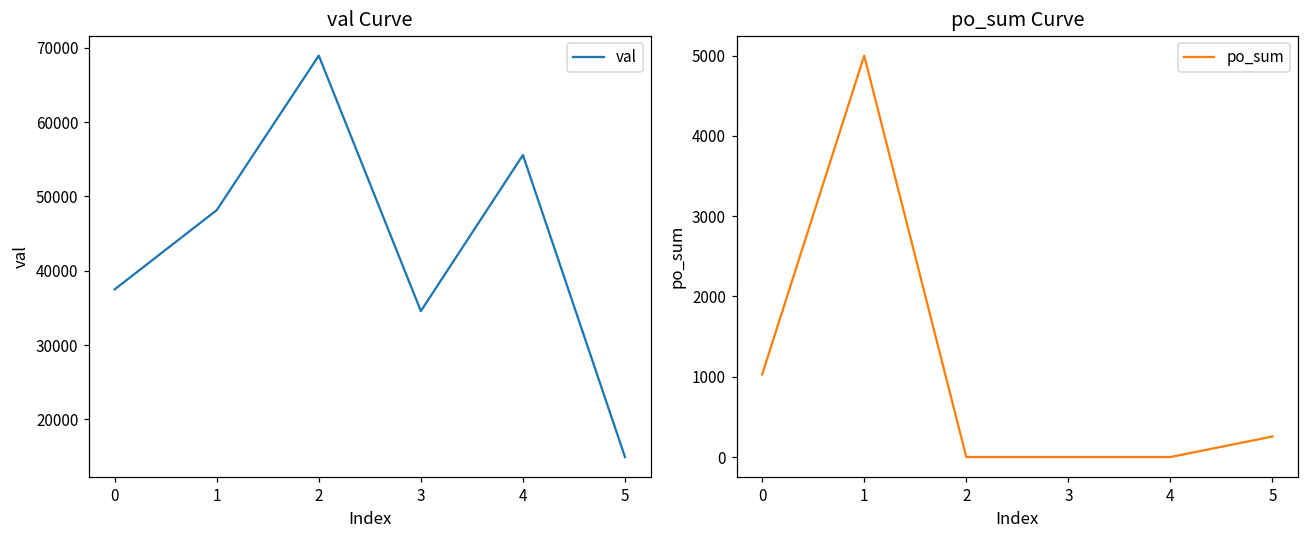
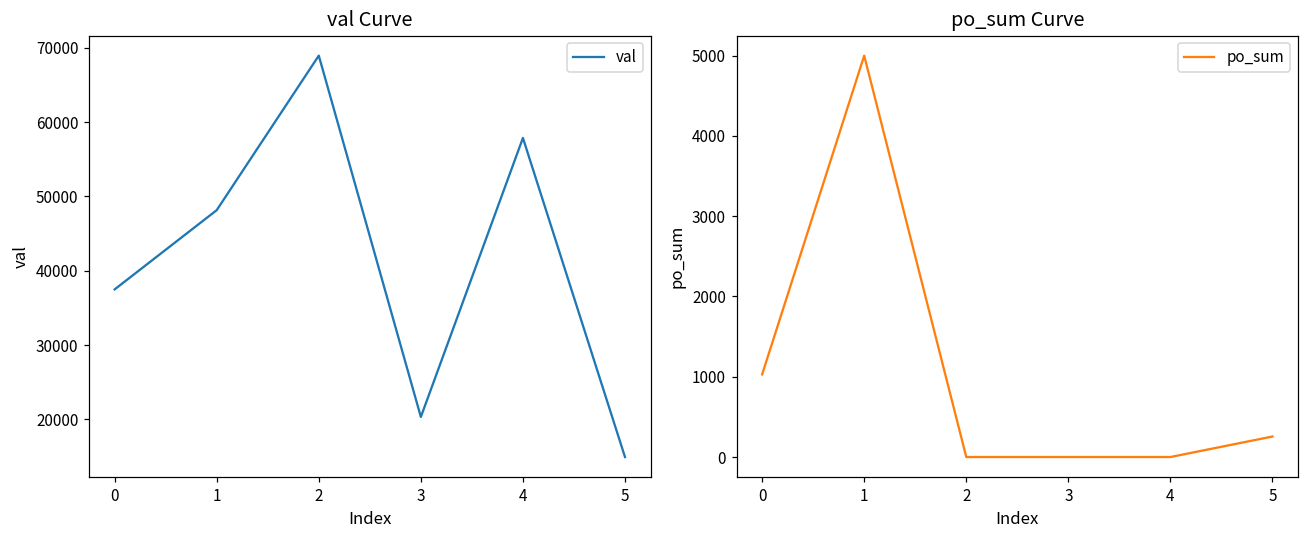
  {
    "val Curve": {
      "0": 37000,
      "1": 48000,
      "2": 69000,
-     "3": 35000,
-     "4": 56000,
+     "3": 20000,
+     "4": 58000,
      "5": 15000
    },
    "po_sum Curve": {
      "0": 1000,
      "1": 5000,
      "2": 0,
      "3": 0,
      "4": 0,
      "5": 300
    }
  }
